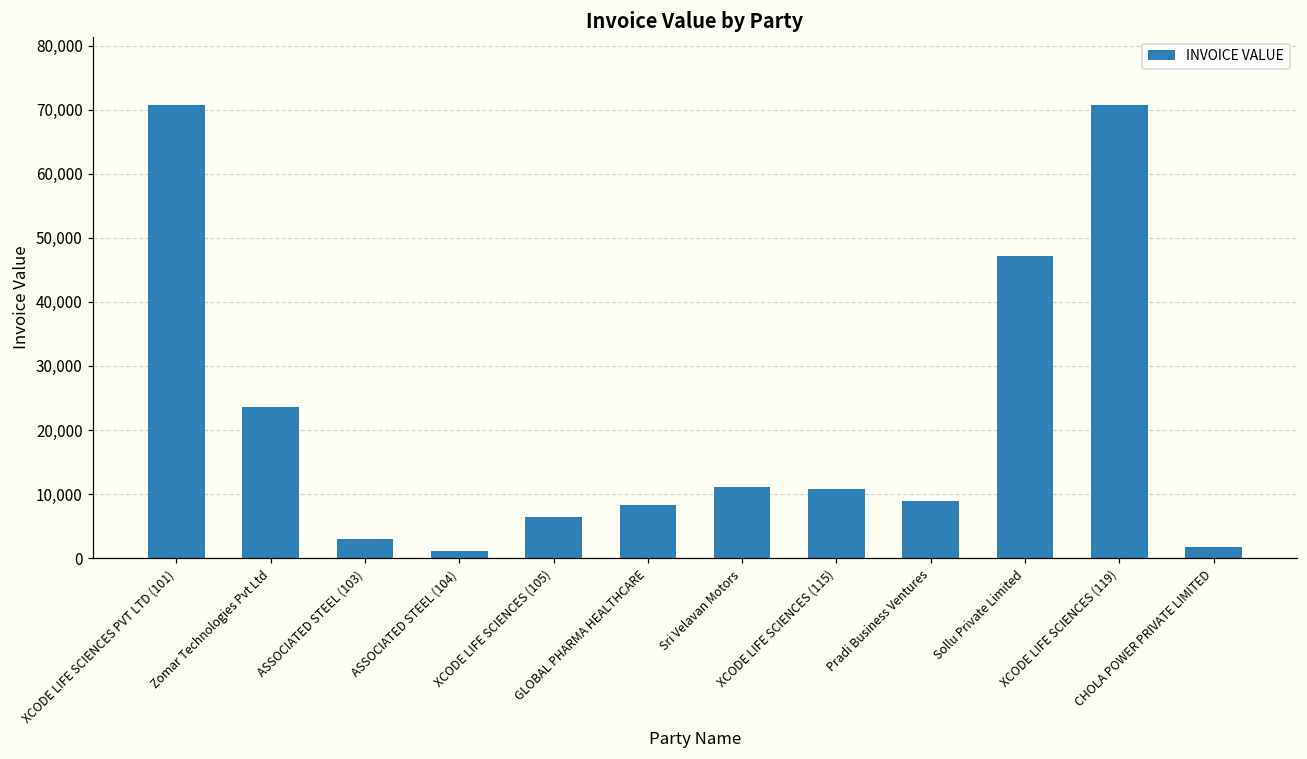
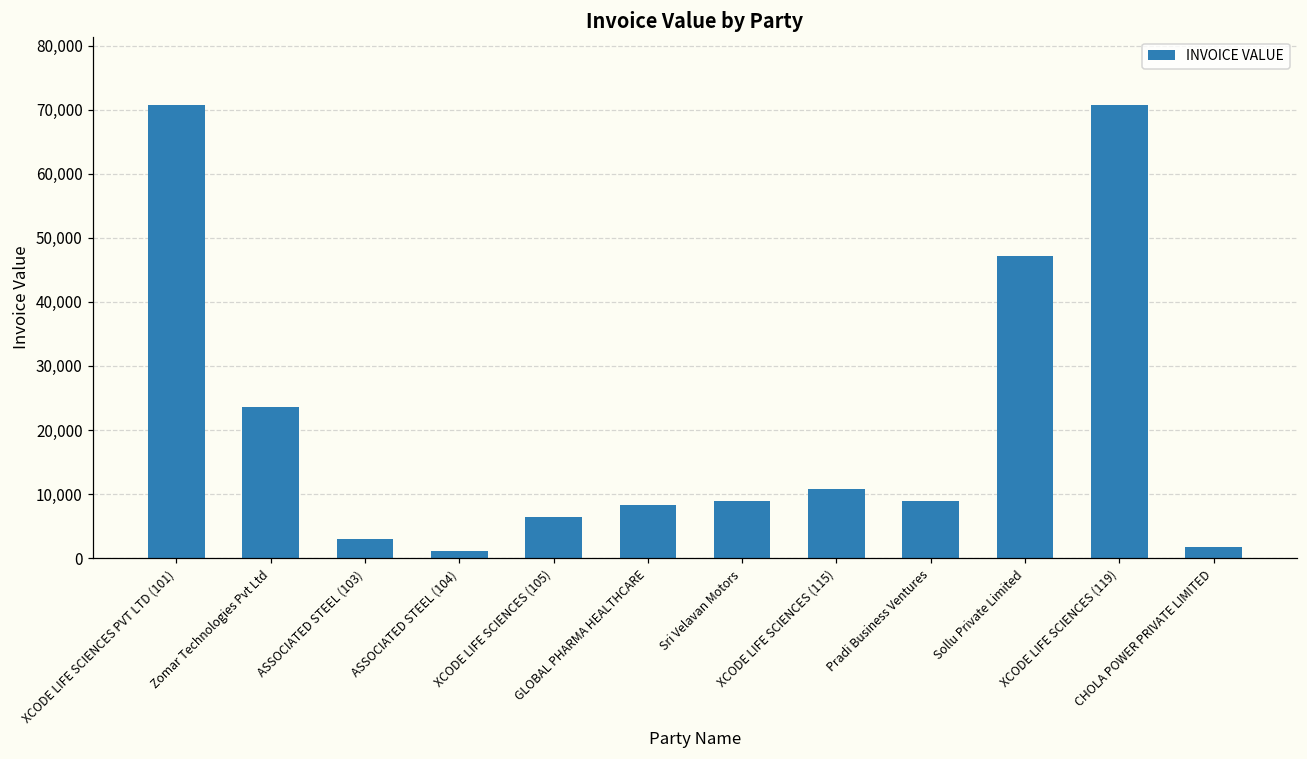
  {
    "XCODE LIFE SCIENCES PVT LTD (101)": "71,000",
    "Zomar Technologies Pvt Ltd": "24,000",
    "ASSOCIATED STEEL (103)": "3,000",
    "ASSOCIATED STEEL (104)": "1,000",
    "XCODE LIFE SCIENCES (105)": "6,000",
    "GLOBAL PHARMA HEALTHCARE": "8,000",
-   "Sri Velavan Motors": "11,000",
+   "Sri Velavan Motors": "9,000",
    "XCODE LIFE SCIENCES (115)": "11,000",
    "Pradi Business Ventures": "9,000",
    "Sollu Private Limited": "47,000",
    "XCODE LIFE SCIENCES (119)": "71,000",
    "CHOLA POWER PRIVATE LIMITED": "2,000"
  }
